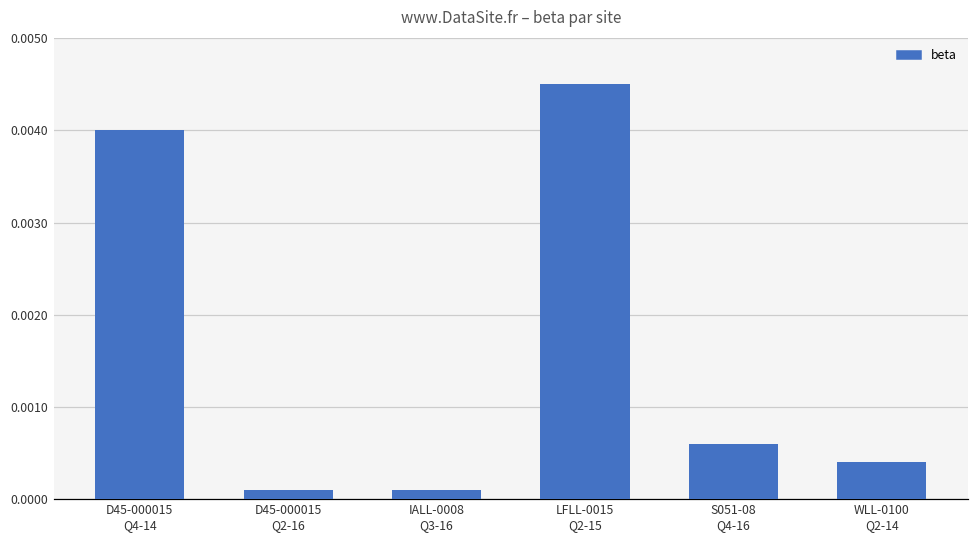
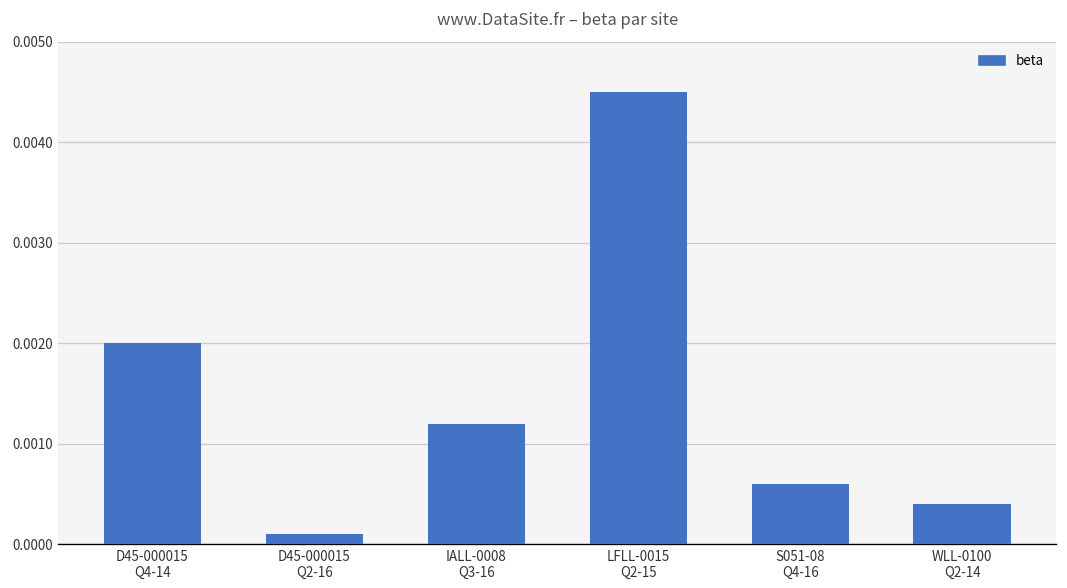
  {
-   "D45-000015 Q4-14": 0.004,
+   "D45-000015 Q4-14": 0.002,
    "D45-000015 Q2-16": 0.0001,
-   "IALL-0008 Q3-16": 0.0001,
+   "IALL-0008 Q3-16": 0.0012,
    "LFLL-0015 Q2-15": 0.0045,
    "S051-08 Q4-16": 0.0006,
    "WLL-0100 Q2-14": 0.0004
  }
